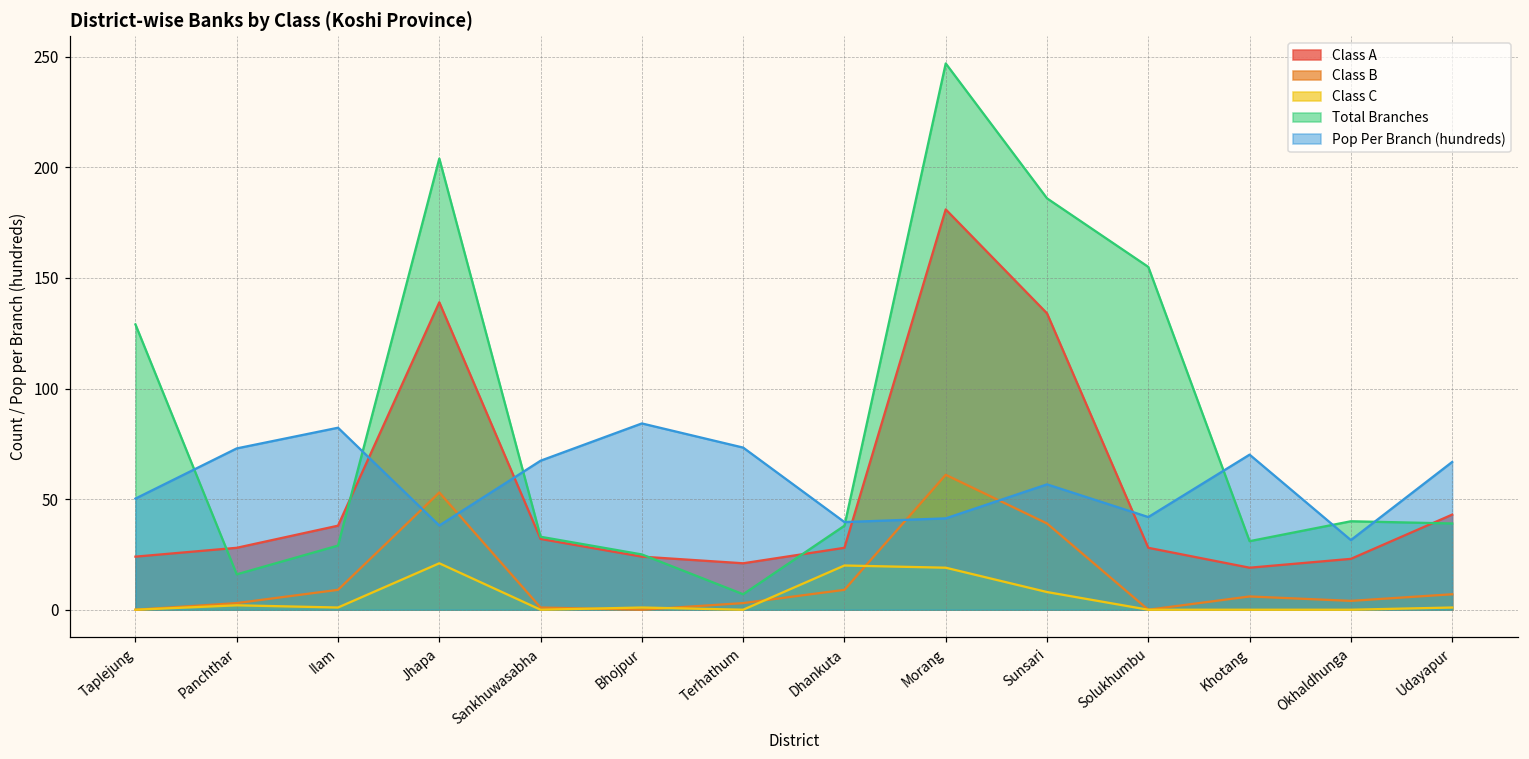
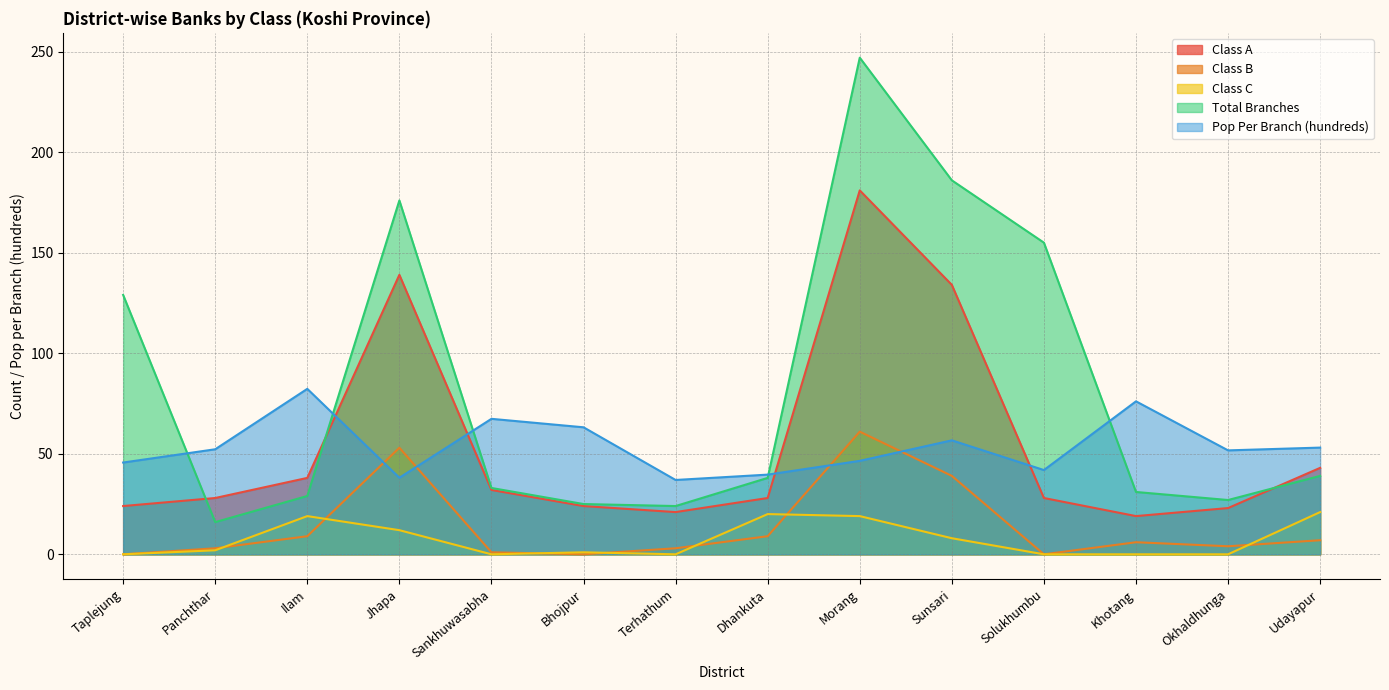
  {
    "Class C": {
-     "Ilam": 1,
-     "Jhapa": 21,
+     "Ilam": 19,
+     "Jhapa": 12,
      "Terhathum": 0,
      "Dhankuta": 20,
      "Morang": 19,
      "Sunsari": 8,
      "Khotang": 0,
      "Okhaldhunga": 0,
-     "Udayapur": 1
+     "Udayapur": 21
    },
    "Total Branches": {
      "Taplejung": 129,
      "Panchthar": 16,
      "Ilam": 29,
-     "Jhapa": 204,
-     "Terhathum": 7,
+     "Jhapa": 176,
+     "Terhathum": 24,
      "Dhankuta": 38,
      "Morang": 247,
      "Sunsari": 186,
      "Solukhumbu": 155,
      "Khotang": 31,
-     "Okhaldhunga": 40,
+     "Okhaldhunga": 27,
      "Udayapur": 39
    },
    "Pop Per Branch (hundreds)": {
-     "Taplejung": 50,
-     "Panchthar": 73,
+     "Taplejung": 46,
+     "Panchthar": 52,
      "Ilam": 82,
      "Jhapa": 38,
      "Sankhuwasabha": 67,
-     "Bhojpur": 84,
-     "Terhathum": 73,
+     "Bhojpur": 63,
+     "Terhathum": 37,
      "Dhankuta": 40,
-     "Morang": 41,
+     "Morang": 46,
      "Sunsari": 57,
      "Solukhumbu": 42,
-     "Khotang": 70,
-     "Okhaldhunga": 31,
-     "Udayapur": 67
+     "Khotang": 76,
+     "Okhaldhunga": 52,
+     "Udayapur": 53
    }
  }
